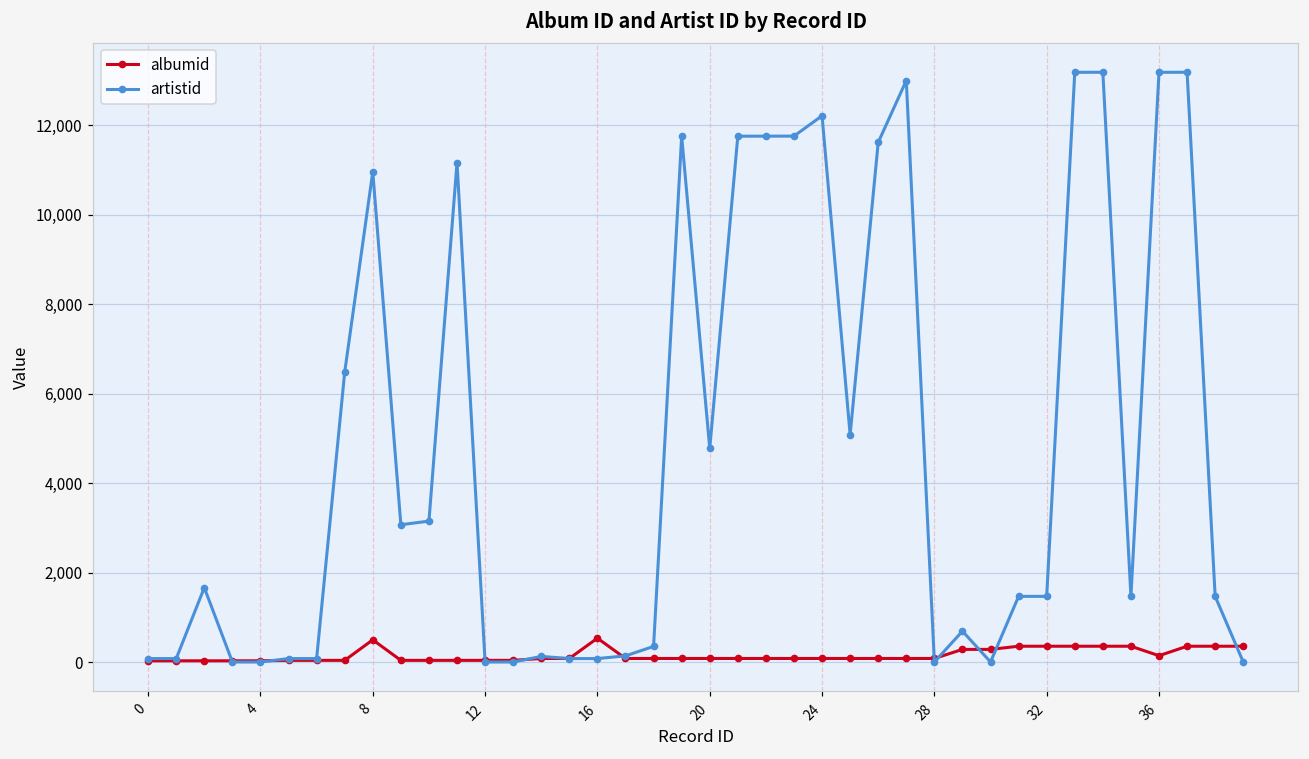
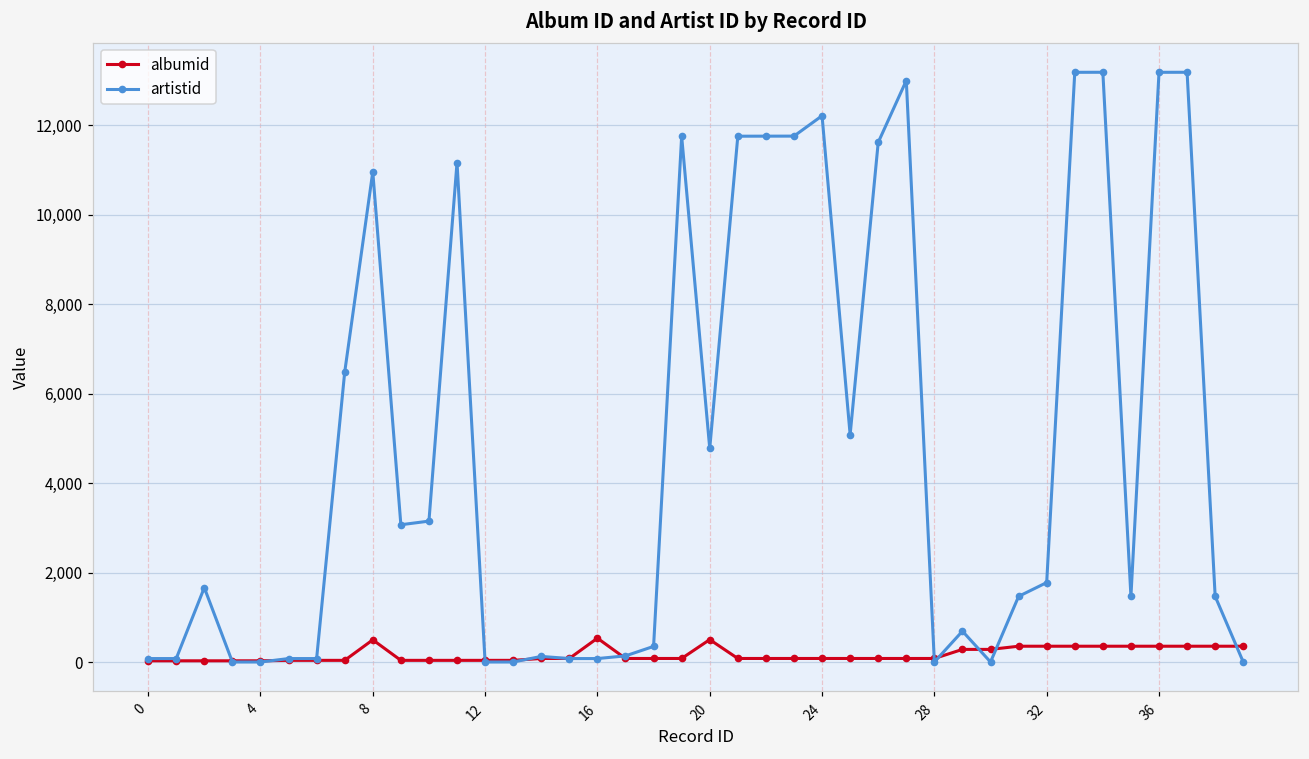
  {
    "albumid": {
      "8": "500",
      "16": "500",
-     "20": "100",
+     "20": "500",
      "24": "100",
      "28": "100",
      "32": "400",
-     "36": "100"
+     "36": "400"
    },
    "artistid": {
      "8": "11,000",
      "16": "100",
      "20": "4,800",
      "24": "12,200",
      "28": "0",
-     "32": "1,500",
+     "32": "1,800",
      "36": "13,200"
    }
  }
